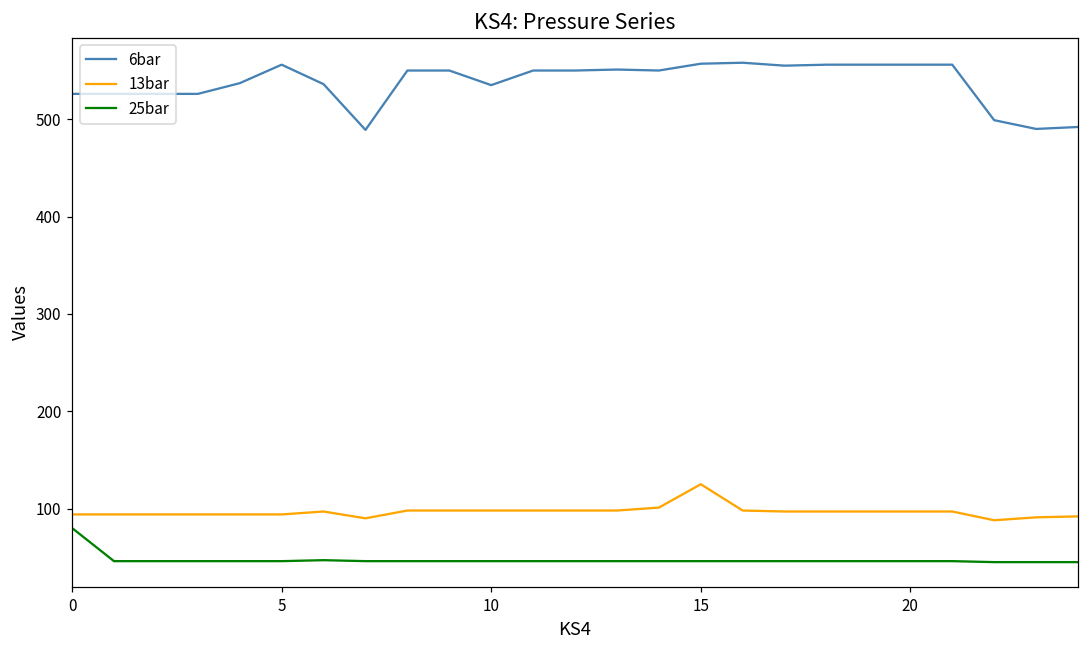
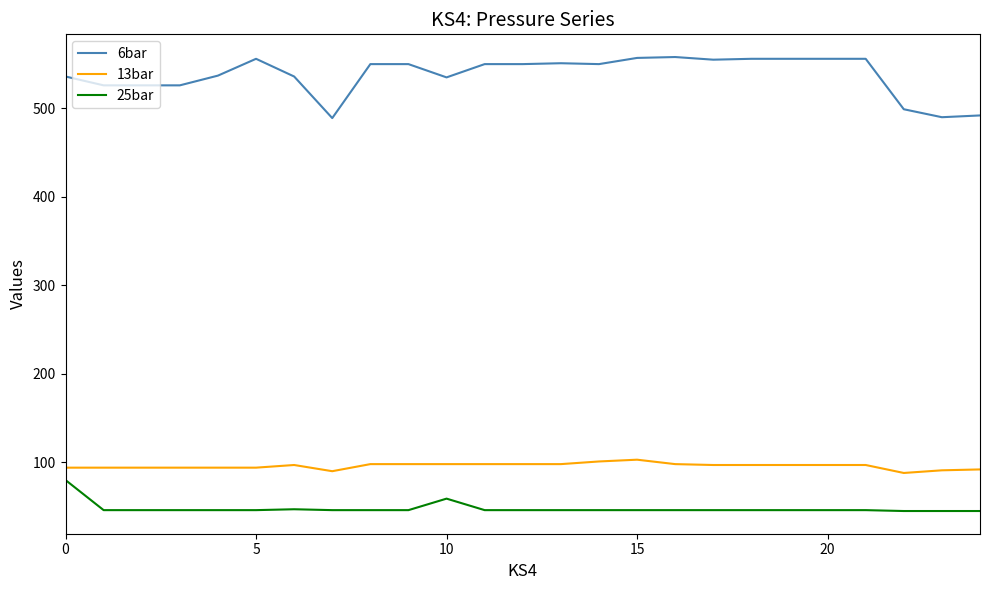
  {
    "6bar": {
-     "0": 530,
+     "0": 540,
      "5": 560,
      "10": 540,
      "15": 560,
      "20": 560
    },
    "13bar": {
      "0": 90,
      "5": 90,
      "10": 100,
-     "15": 130,
+     "15": 100,
      "20": 100
    },
    "25bar": {
      "0": 80,
      "5": 50,
-     "10": 50,
+     "10": 60,
      "15": 50,
      "20": 50
    }
  }
